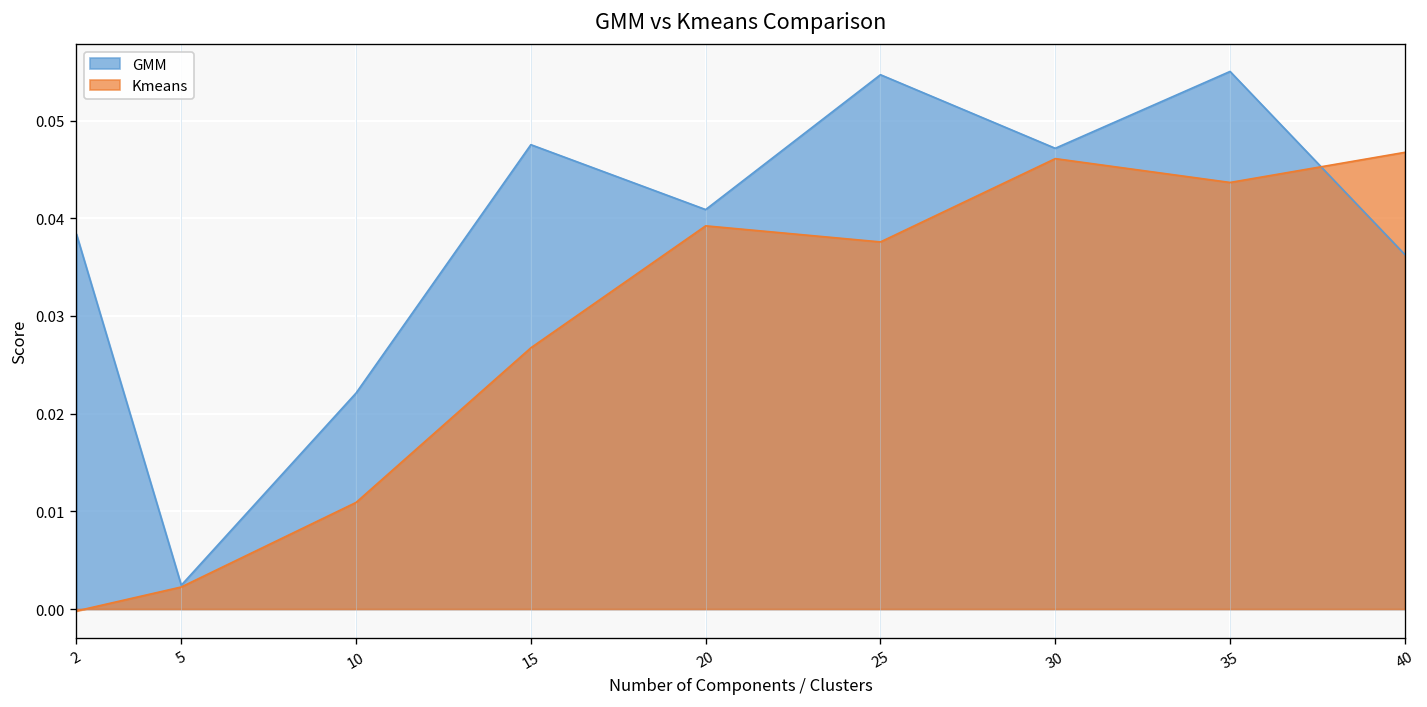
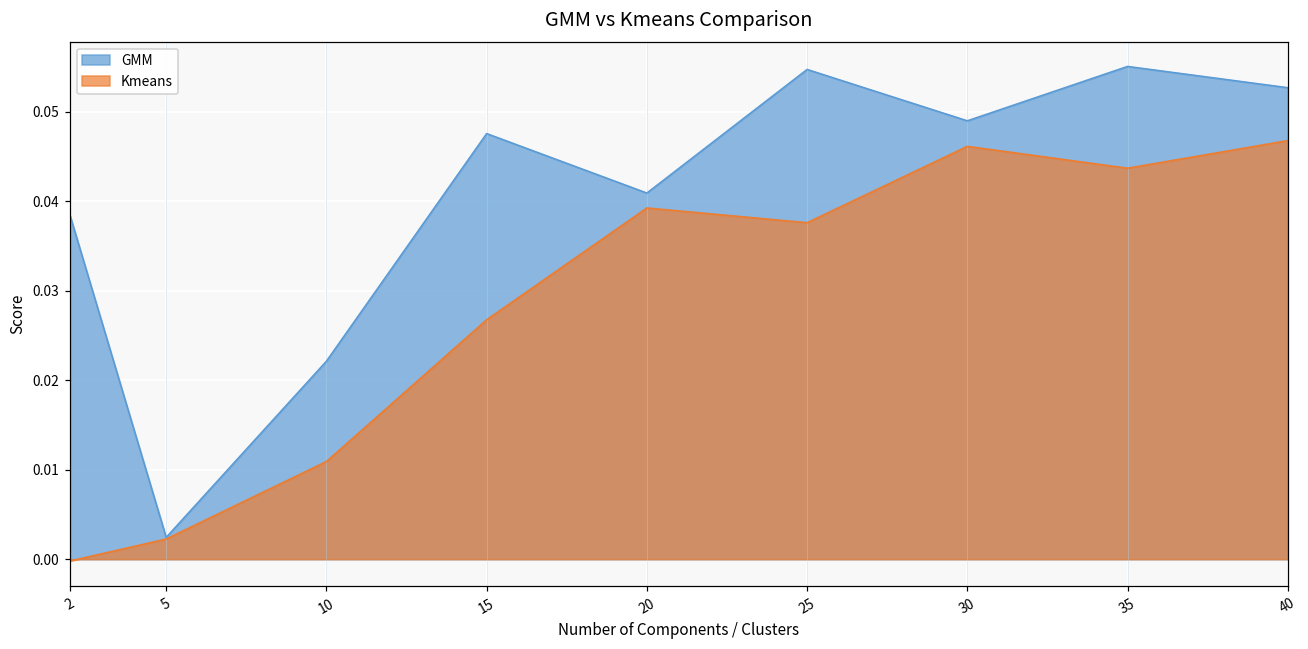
  {
    "GMM": {
      "2": 0.038,
      "10": 0.022,
      "15": 0.048,
      "20": 0.041,
      "25": 0.055,
-     "30": 0.047,
+     "30": 0.049,
      "35": 0.055,
-     "40": 0.036
+     "40": 0.053
    }
  }
